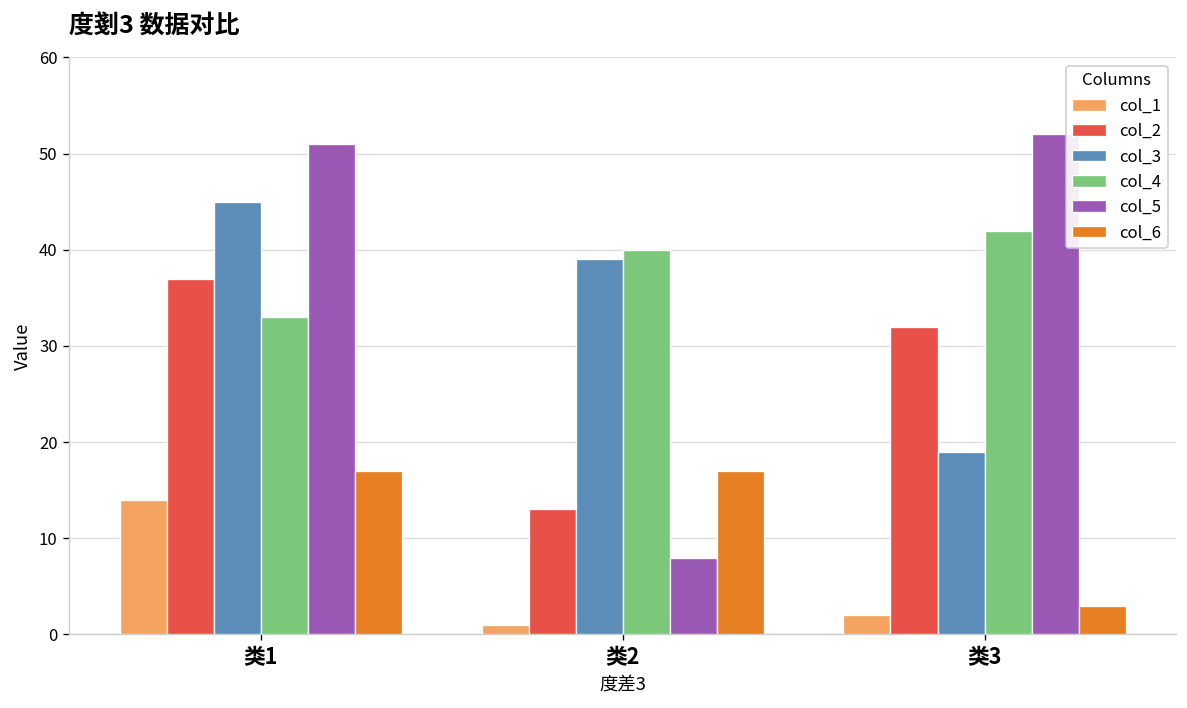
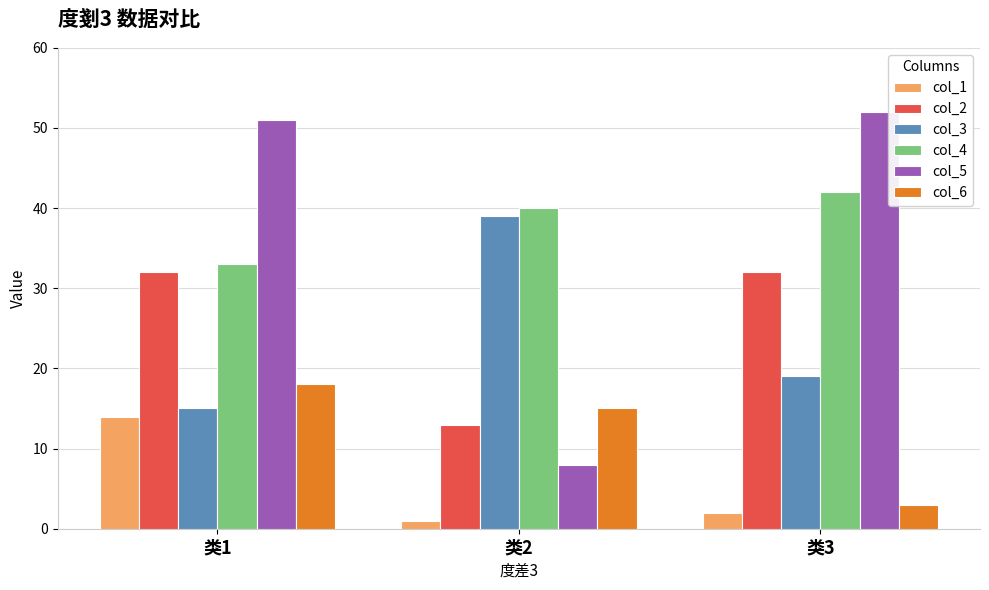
  {
    "col_1": {
      "类1": 14,
      "类2": 1,
      "类3": 2
    },
    "col_2": {
-     "类1": 37,
+     "类1": 32,
      "类2": 13,
      "类3": 32
    },
    "col_3": {
-     "类1": 45,
+     "类1": 15,
      "类2": 39,
      "类3": 19
    },
    "col_4": {
      "类1": 33,
      "类2": 40,
      "类3": 42
    },
    "col_5": {
      "类1": 51,
      "类2": 8,
      "类3": 52
    },
    "col_6": {
-     "类1": 17,
-     "类2": 17,
+     "类1": 18,
+     "类2": 15,
      "类3": 3
    }
  }
